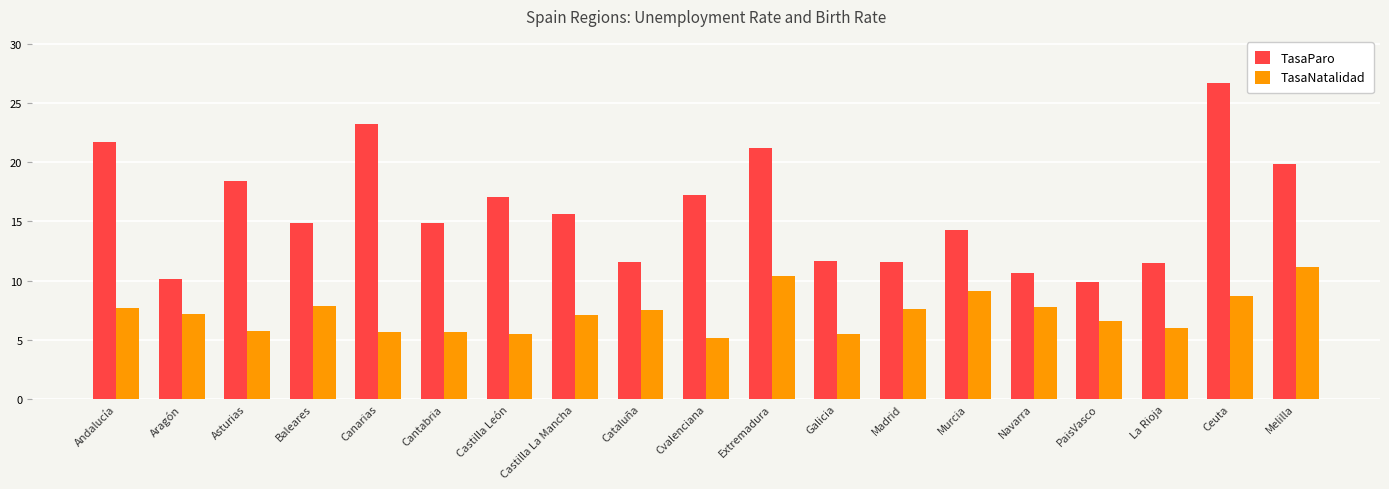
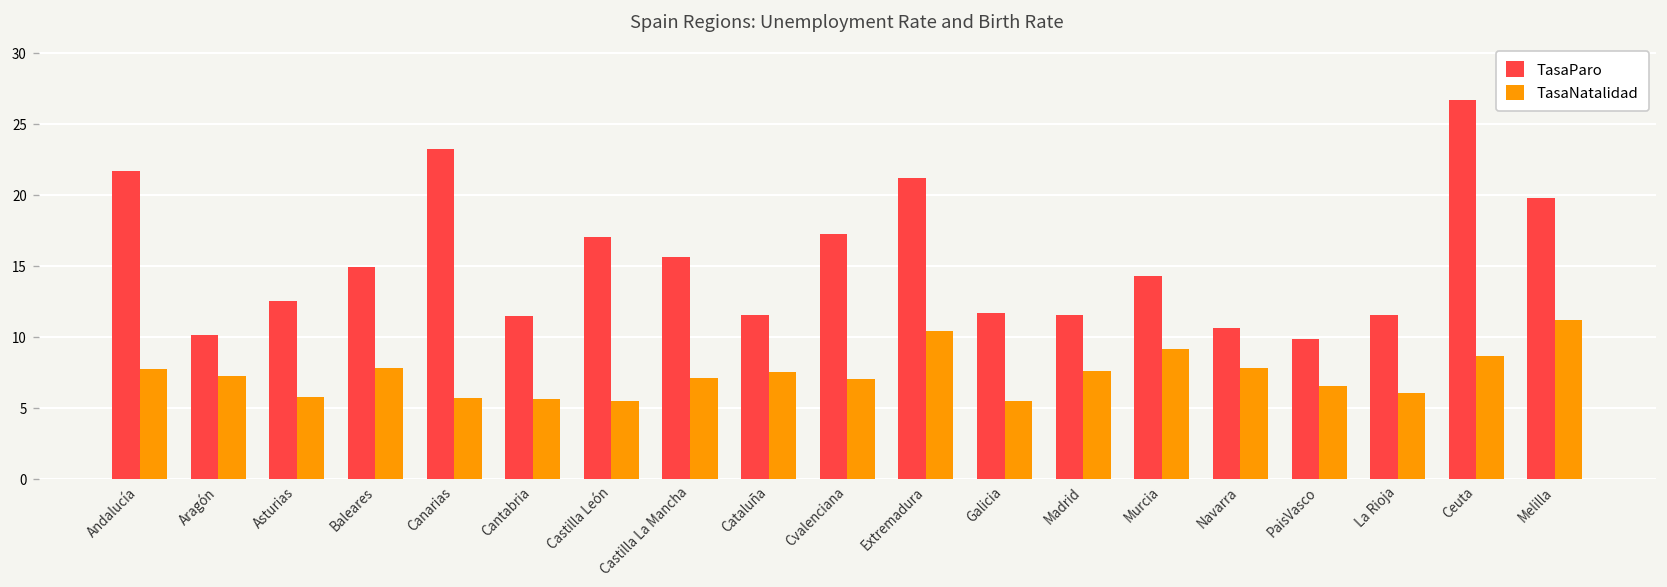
  {
    "TasaParo": {
      "Andalucía": 21.7,
      "Aragón": 10.2,
-     "Asturias": 18.4,
+     "Asturias": 12.5,
      "Baleares": 14.9,
      "Canarias": 23.2,
-     "Cantabria": 14.8,
+     "Cantabria": 11.5,
      "Castilla León": 17.0,
      "Castilla La Mancha": 15.7,
      "Cataluña": 11.6,
      "Cvalenciana": 17.2,
      "Extremadura": 21.2,
      "Galicia": 11.7,
      "Madrid": 11.6,
      "Murcia": 14.3,
      "Navarra": 10.6,
      "PaisVasco": 9.8,
      "La Rioja": 11.5,
      "Ceuta": 26.7,
      "Melilla": 19.8
    },
    "TasaNatalidad": {
      "Andalucía": 7.7,
      "Aragón": 7.2,
      "Asturias": 5.7,
      "Baleares": 7.8,
      "Canarias": 5.7,
      "Cantabria": 5.6,
      "Castilla León": 5.5,
      "Castilla La Mancha": 7.1,
      "Cataluña": 7.5,
-     "Cvalenciana": 5.2,
+     "Cvalenciana": 7.1,
      "Extremadura": 10.4,
      "Galicia": 5.5,
      "Madrid": 7.6,
      "Murcia": 9.1,
      "Navarra": 7.8,
      "PaisVasco": 6.6,
      "La Rioja": 6.0,
      "Ceuta": 8.7,
      "Melilla": 11.2
    }
  }
